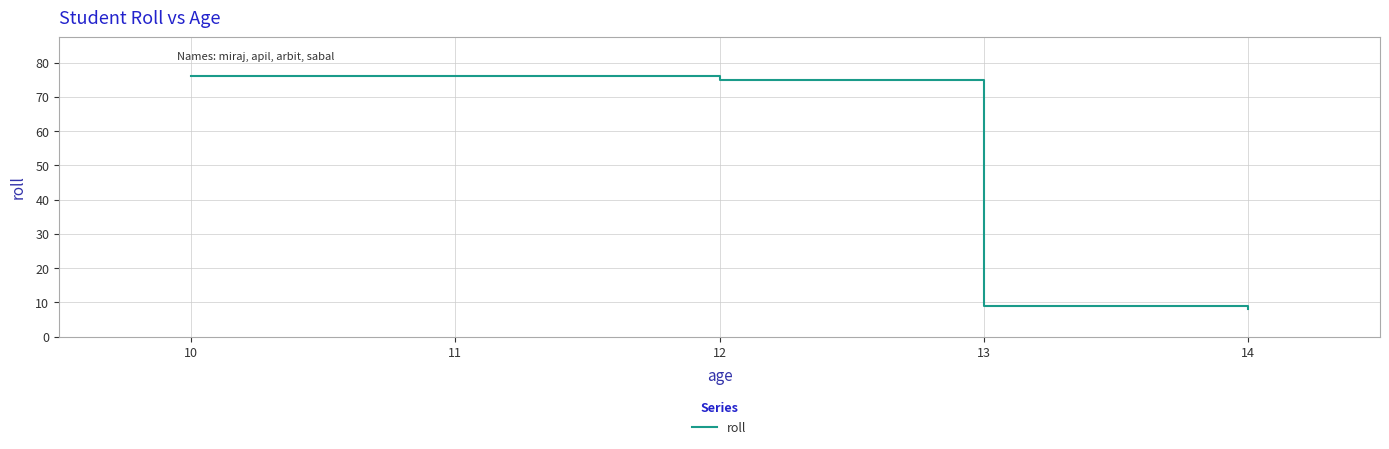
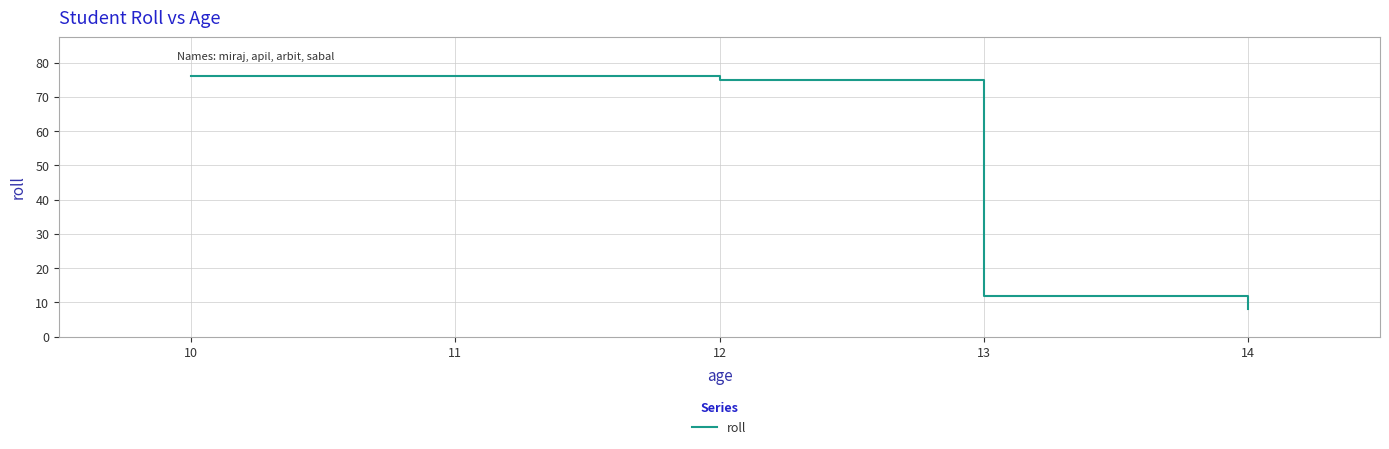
  {
    "10": 76,
    "12": 75,
-   "13": 9,
+   "13": 12,
    "14": 8
  }
